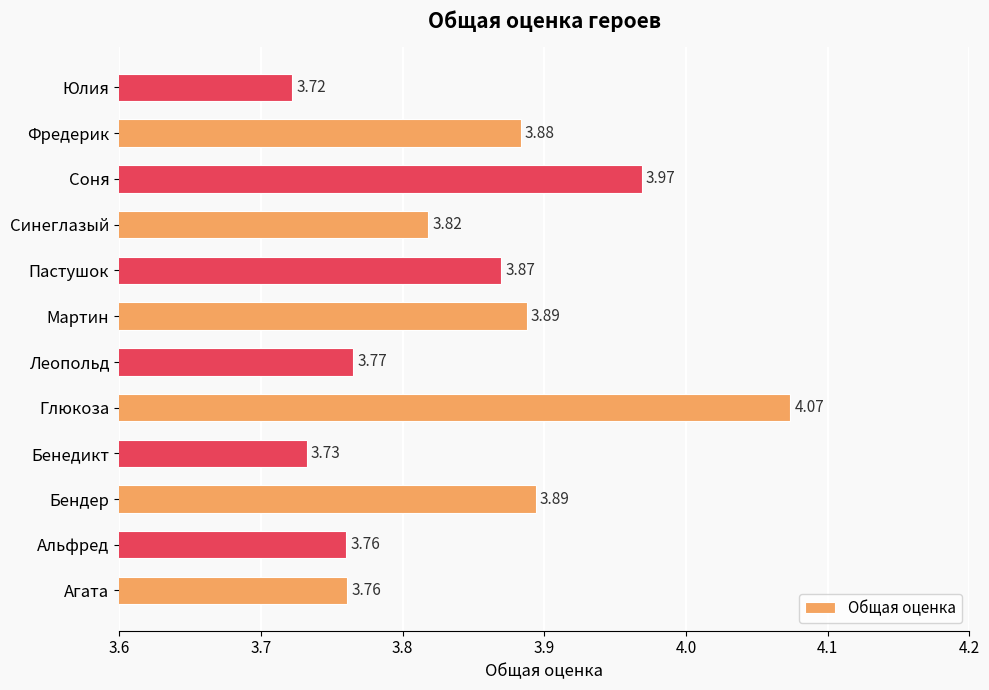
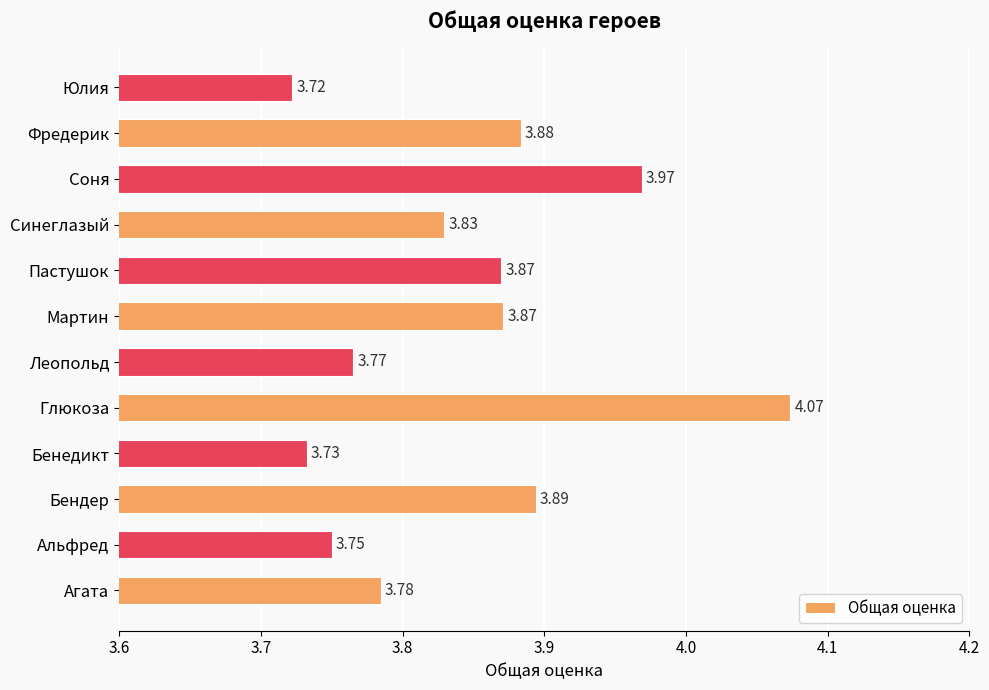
  {
    "Юлия": 3.72,
    "Фредерик": 3.88,
    "Соня": 3.97,
-   "Синеглазый": 3.82,
+   "Синеглазый": 3.83,
    "Пастушок": 3.87,
-   "Мартин": 3.89,
+   "Мартин": 3.87,
    "Леопольд": 3.77,
    "Глюкоза": 4.07,
    "Бенедикт": 3.73,
    "Бендер": 3.89,
-   "Альфред": 3.76,
-   "Агата": 3.76
+   "Альфред": 3.75,
+   "Агата": 3.78
  }
